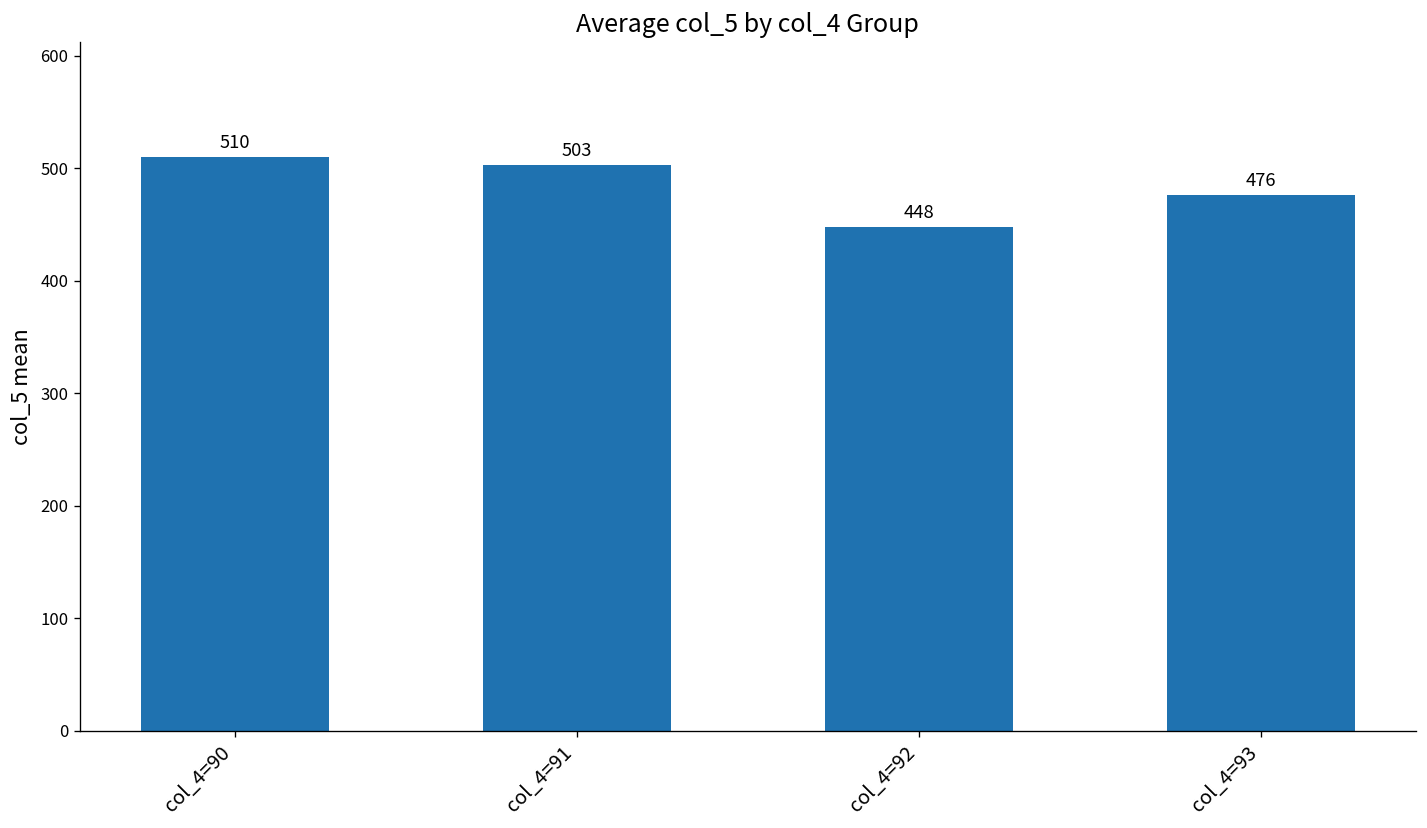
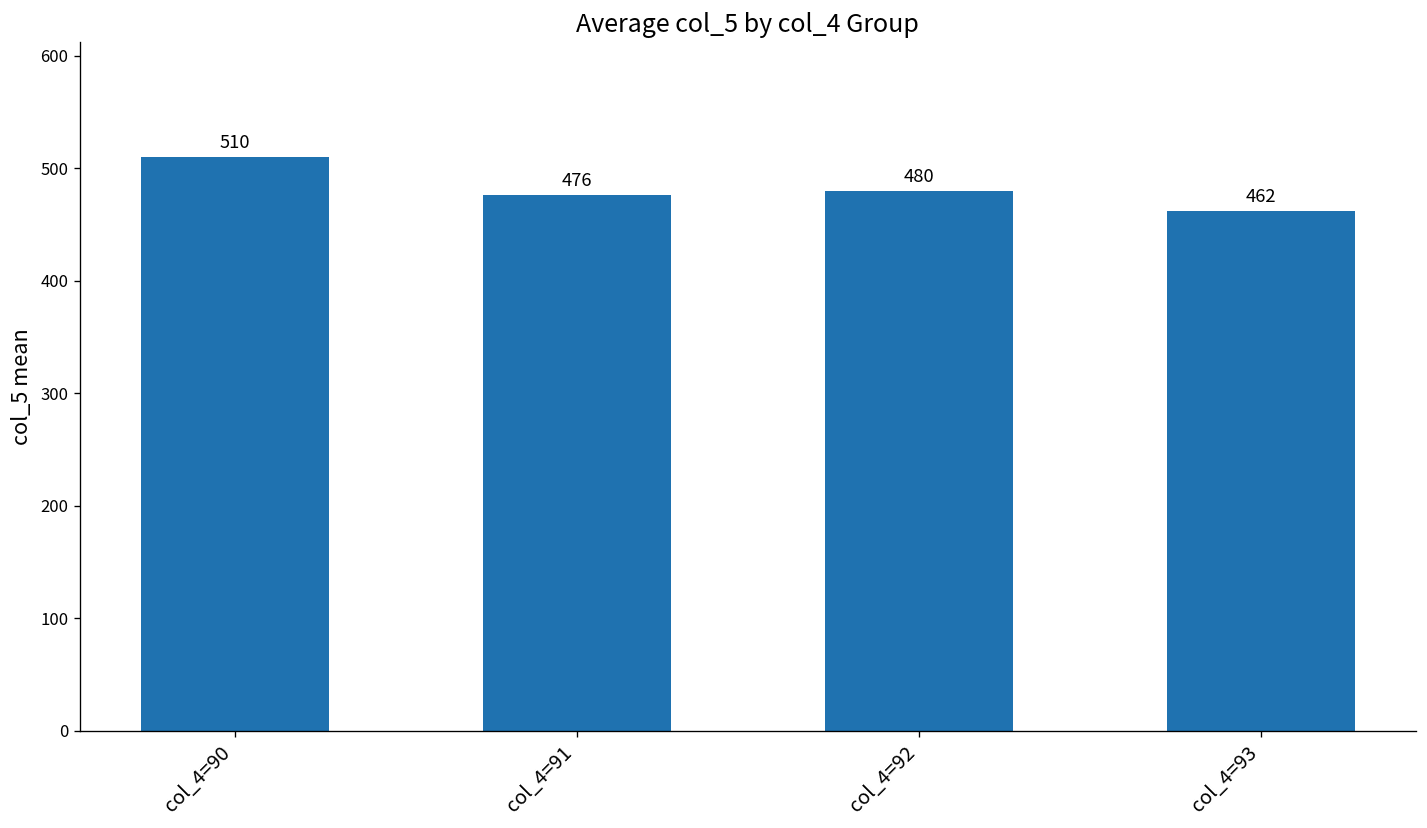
  {
    "col_4=90": 510,
-   "col_4=91": 503,
-   "col_4=92": 448,
-   "col_4=93": 476
+   "col_4=91": 476,
+   "col_4=92": 480,
+   "col_4=93": 462
  }
